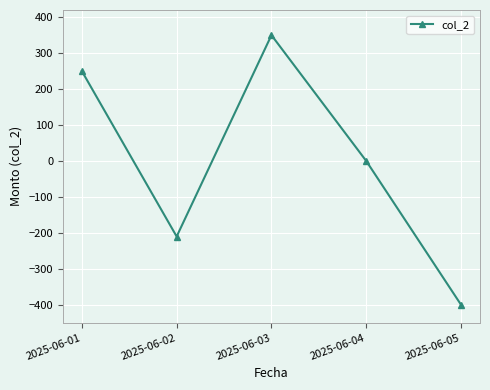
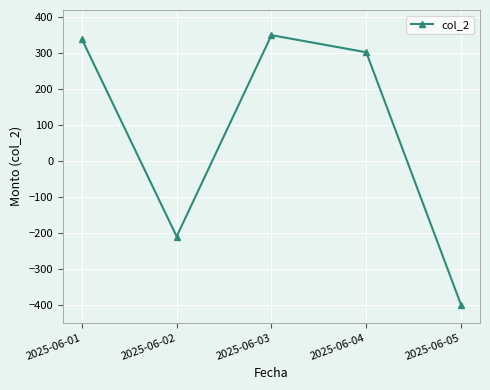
  {
-   "2025-06-01": 250,
+   "2025-06-01": 340,
    "2025-06-02": -210,
    "2025-06-03": 350,
-   "2025-06-04": 0,
+   "2025-06-04": 300,
    "2025-06-05": -400
  }
